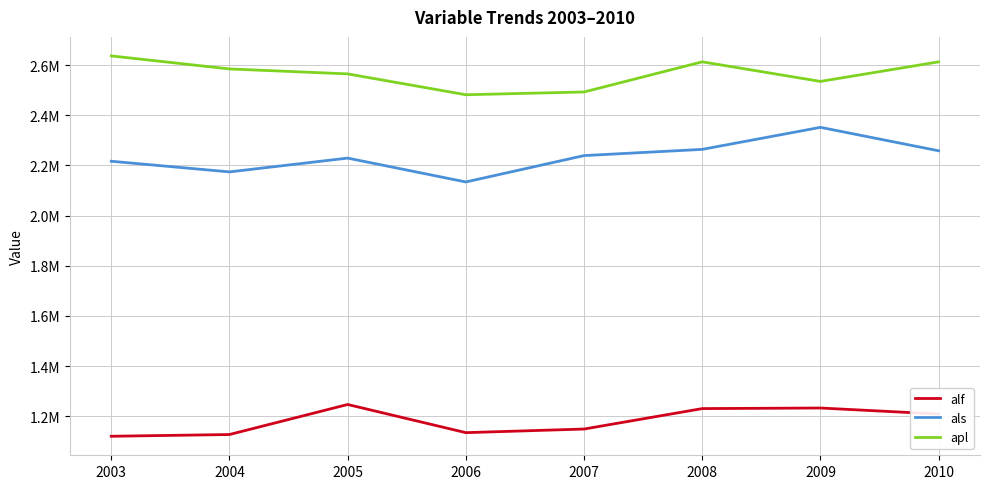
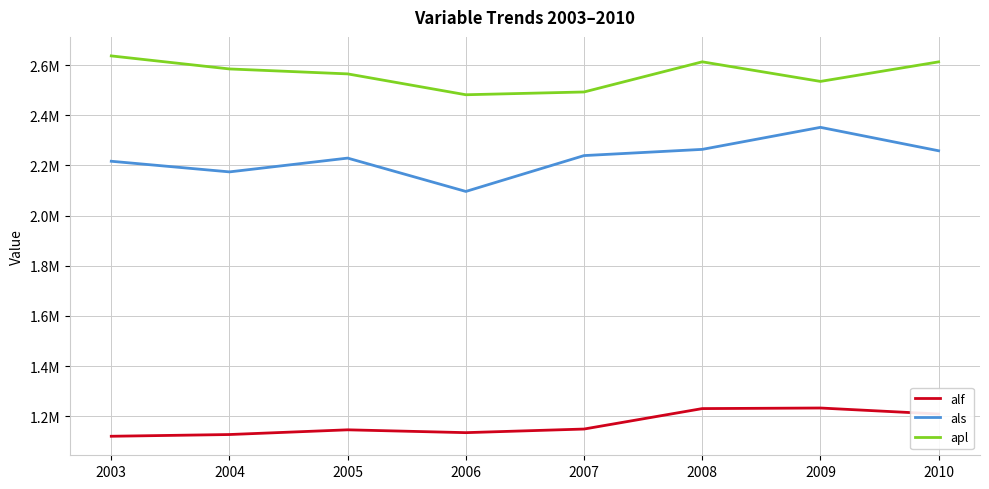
  {
    "alf": {
      "2003": 1120000,
      "2004": 1130000,
-     "2005": 1250000,
+     "2005": 1150000,
      "2006": 1130000,
      "2007": 1150000,
      "2008": 1230000,
      "2009": 1230000
    },
    "als": {
      "2003": 2220000,
      "2004": 2170000,
      "2005": 2230000,
-     "2006": 2130000,
+     "2006": 2100000,
      "2007": 2240000,
      "2008": 2260000,
      "2009": 2350000,
      "2010": 2260000
    },
    "apl": {
      "2003": 2640000,
      "2004": 2580000,
      "2005": 2570000,
      "2006": 2480000,
      "2007": 2490000,
      "2008": 2610000,
      "2009": 2540000,
      "2010": 2610000
    }
  }
